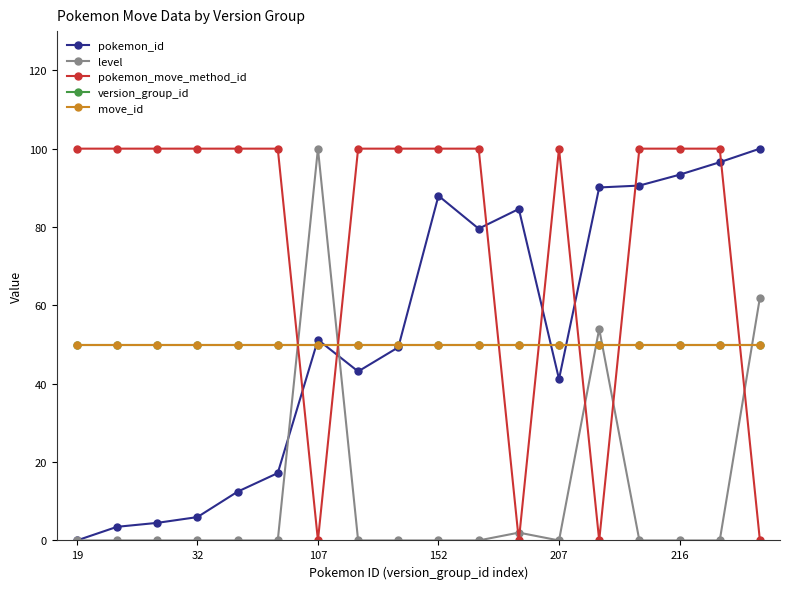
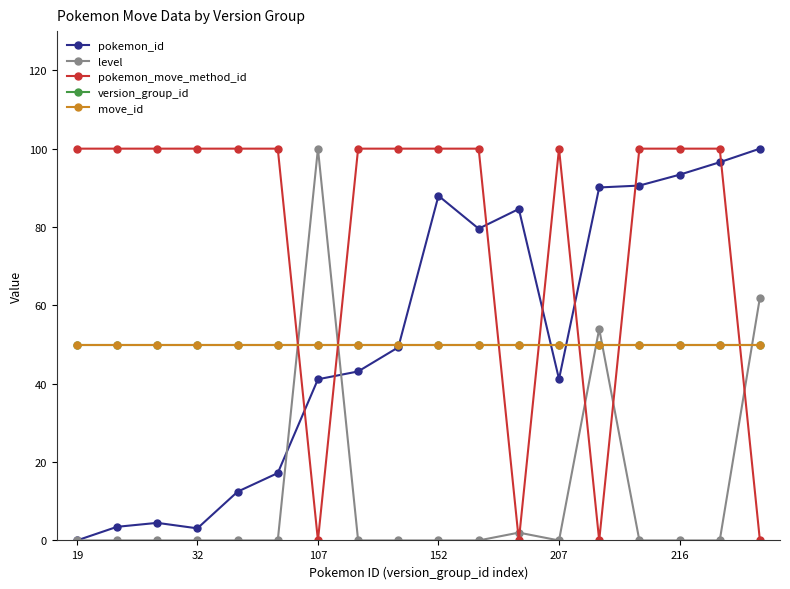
  {
    "pokemon_id": {
-     "32": 6,
-     "107": 51,
+     "32": 3,
+     "107": 41,
      "152": 88,
      "207": 41,
      "216": 93
    },
    "level": {
      "32": 0,
      "107": 100,
      "152": 0,
      "207": 0,
      "216": 0
    },
    "pokemon_move_method_id": {
      "19": 100,
      "32": 100,
      "107": 0,
      "152": 100,
      "207": 100,
      "216": 100
    },
    "move_id": {
      "19": 50,
      "32": 50,
      "107": 50,
      "152": 50,
      "207": 50,
      "216": 50
    }
  }
